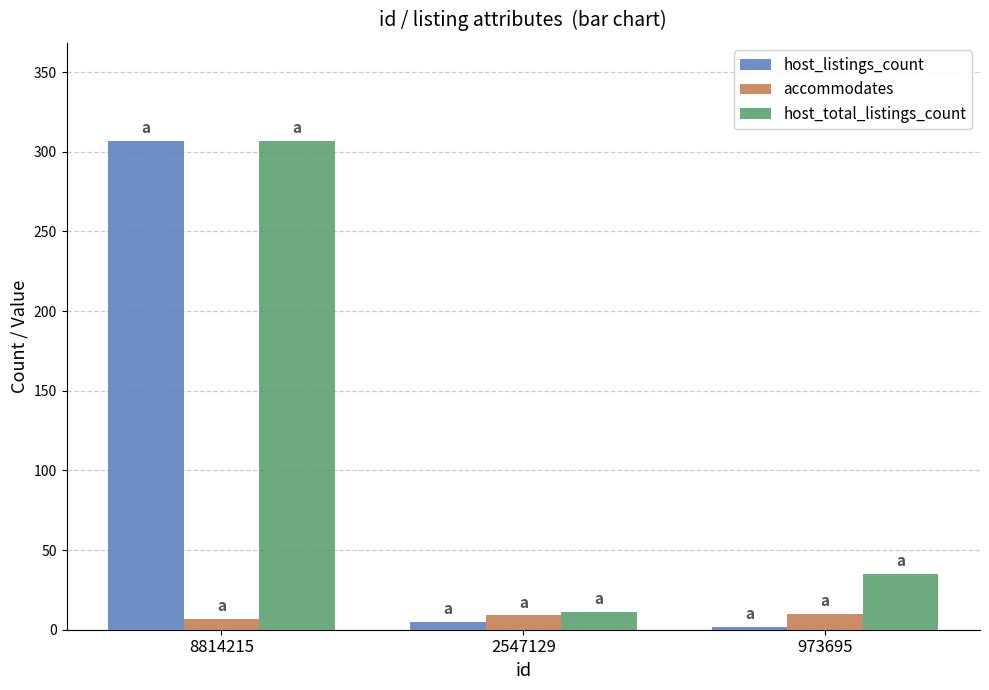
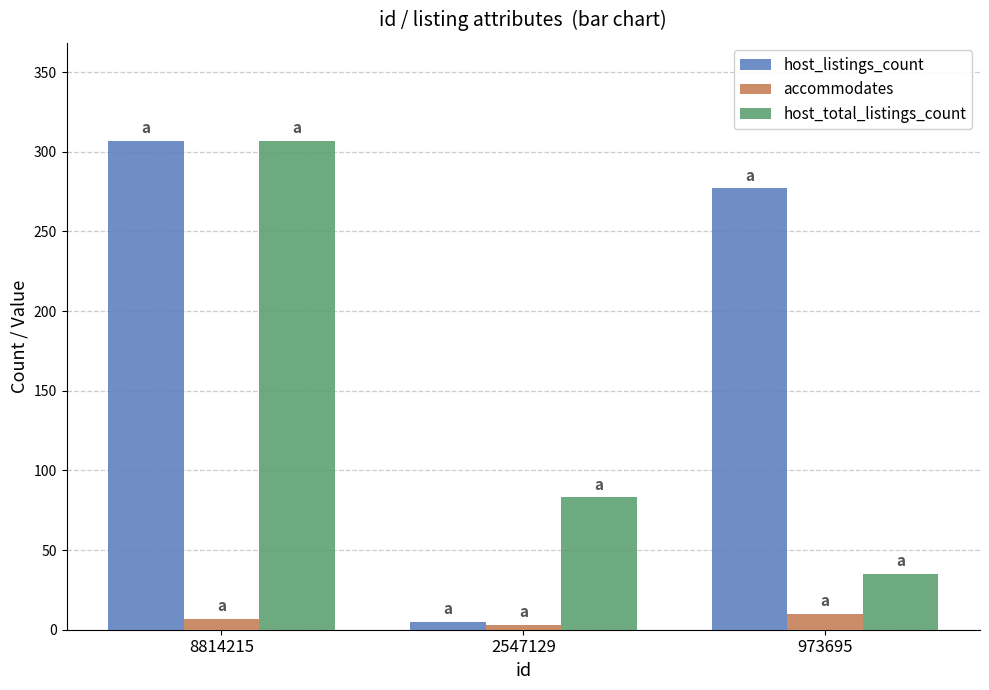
  {
    "host_listings_count": {
      "8814215": 307,
      "2547129": 5,
-     "973695": 2
+     "973695": 277
    },
    "accommodates": {
      "8814215": 7,
-     "2547129": 9,
+     "2547129": 3,
      "973695": 10
    },
    "host_total_listings_count": {
      "8814215": 307,
-     "2547129": 11,
+     "2547129": 83,
      "973695": 35
    }
  }
